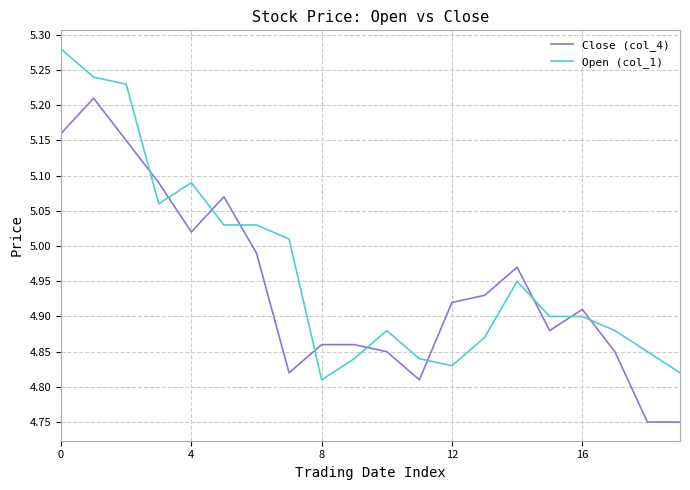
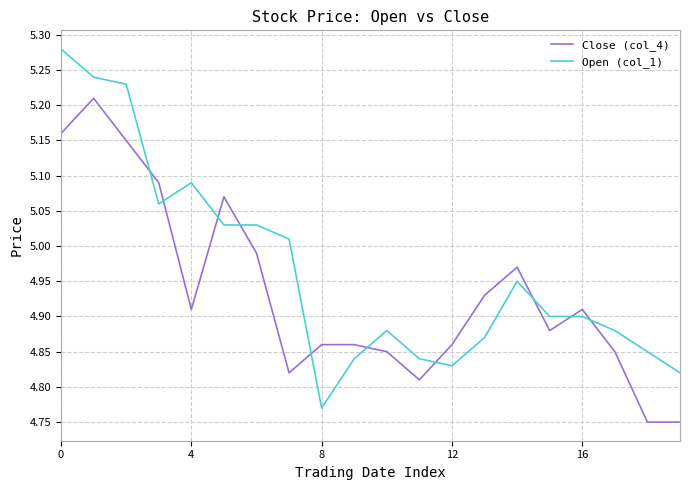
  {
    "Close (col_4)": {
      "0": 5.16,
-     "4": 5.02,
+     "4": 4.91,
      "8": 4.86,
-     "12": 4.92,
+     "12": 4.86,
      "16": 4.91
    },
    "Open (col_1)": {
      "0": 5.28,
      "4": 5.09,
-     "8": 4.81,
+     "8": 4.77,
      "12": 4.83,
      "16": 4.90
    }
  }
